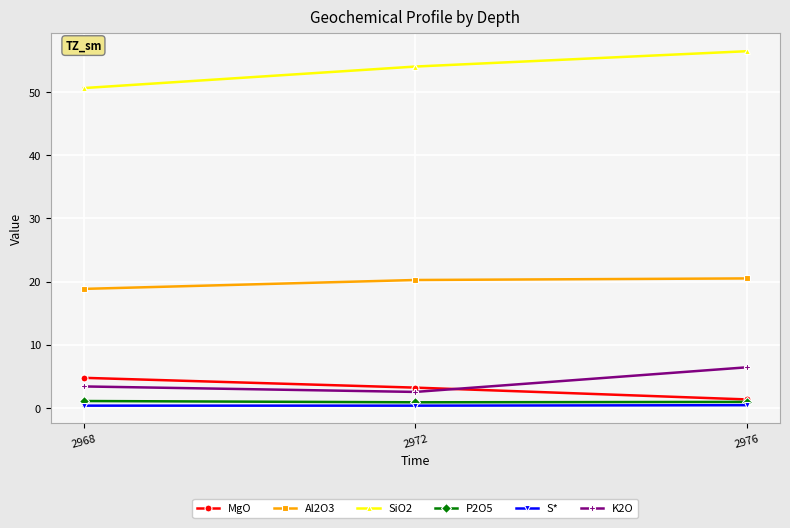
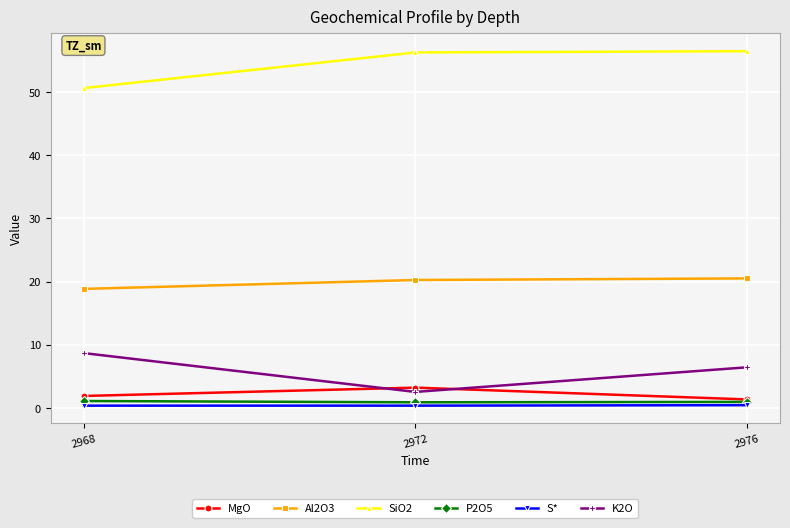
  {
    "MgO": {
-     "2968": 5,
+     "2968": 2,
      "2972": 3
    },
    "Al2O3": {
      "2968": 19,
      "2972": 20,
      "2976": 21
    },
    "SiO2": {
      "2968": 51,
-     "2972": 54,
+     "2972": 56,
      "2976": 56
    },
    "P2O5": {
      "2968": 1,
      "2972": 1
    },
    "S*": {
      "2968": 0,
      "2972": 0,
      "2976": 0
    },
    "K2O": {
-     "2968": 3,
+     "2968": 9,
      "2972": 3,
      "2976": 6
    }
  }
